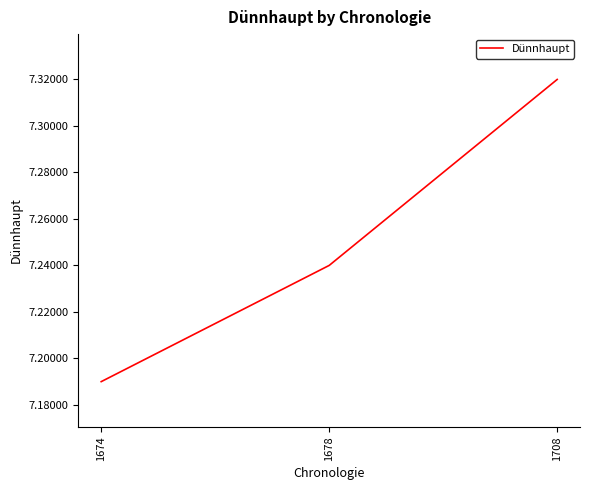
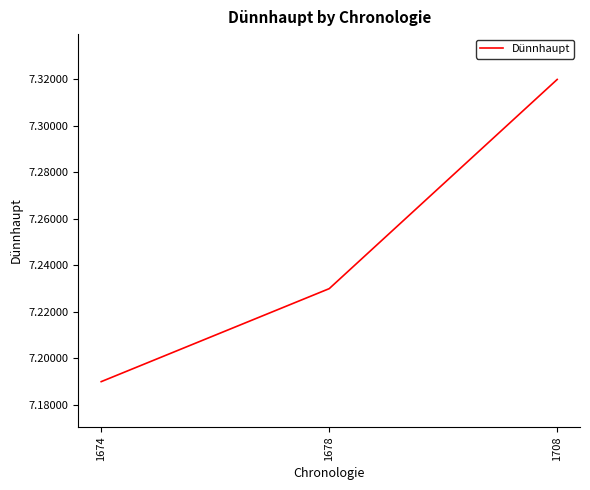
  {
    "1674": 7.19,
-   "1678": 7.24,
+   "1678": 7.23,
    "1708": 7.32
  }
